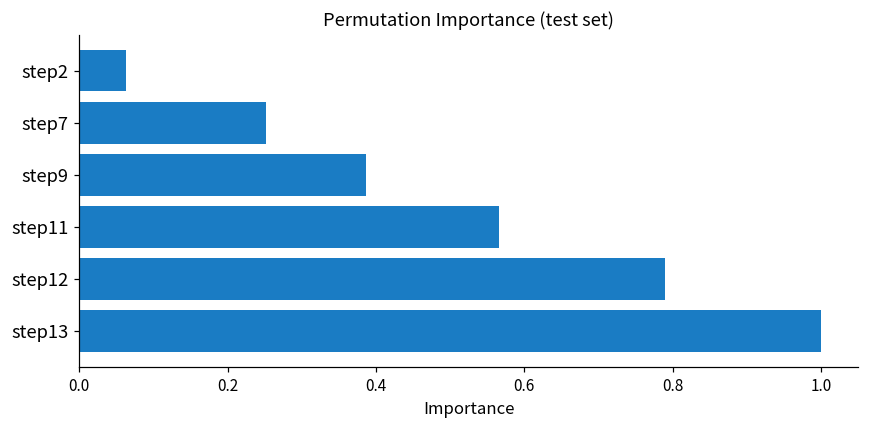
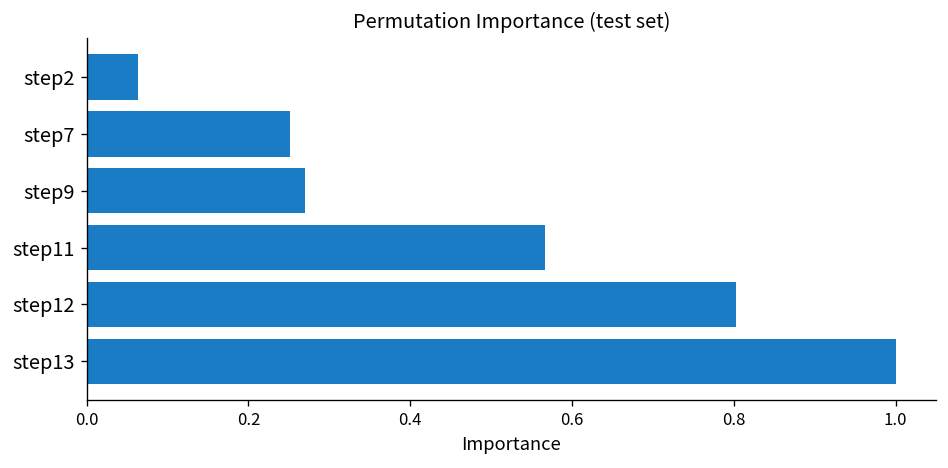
  {
    "step2": 0.06,
    "step7": 0.25,
-   "step9": 0.39,
+   "step9": 0.27,
    "step11": 0.57,
-   "step12": 0.79,
+   "step12": 0.80,
    "step13": 1.00
  }
